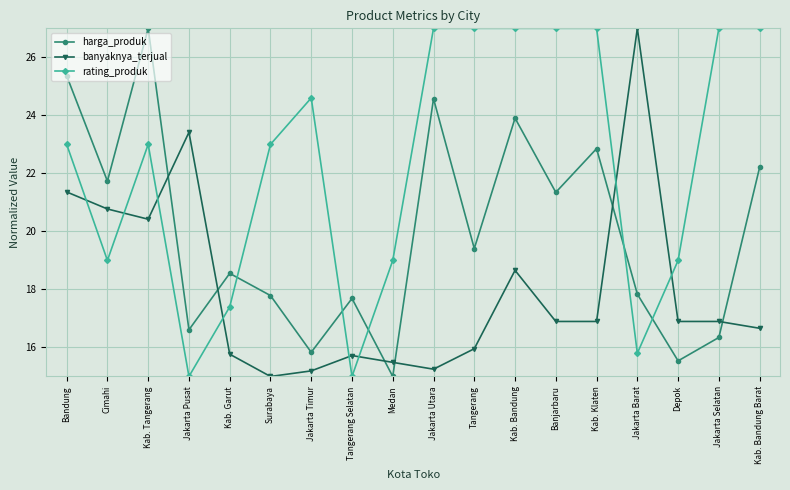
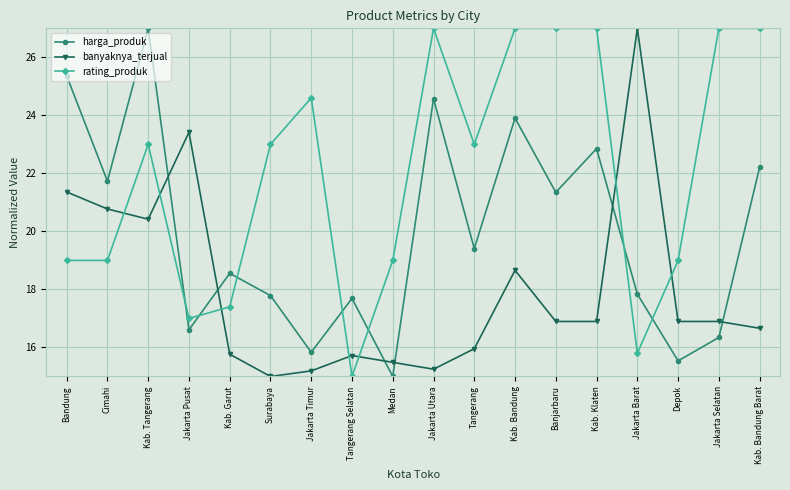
  {
    "rating_produk": {
-     "Bandung": 23.0,
+     "Bandung": 19.0,
      "Cimahi": 19.0,
      "Kab. Tangerang": 23.0,
-     "Jakarta Pusat": 15.0,
+     "Jakarta Pusat": 17.0,
      "Kab. Garut": 17.4,
      "Surabaya": 23.0,
      "Jakarta Timur": 24.6,
      "Tangerang Selatan": 15.0,
      "Medan": 19.0,
      "Jakarta Utara": 27.0,
-     "Tangerang": 27.0,
+     "Tangerang": 23.0,
      "Kab. Bandung": 27.0,
      "Banjarbaru": 27.0,
      "Kab. Klaten": 27.0,
      "Jakarta Barat": 15.8,
      "Depok": 19.0,
      "Jakarta Selatan": 27.0,
      "Kab. Bandung Barat": 27.0
    }
  }
